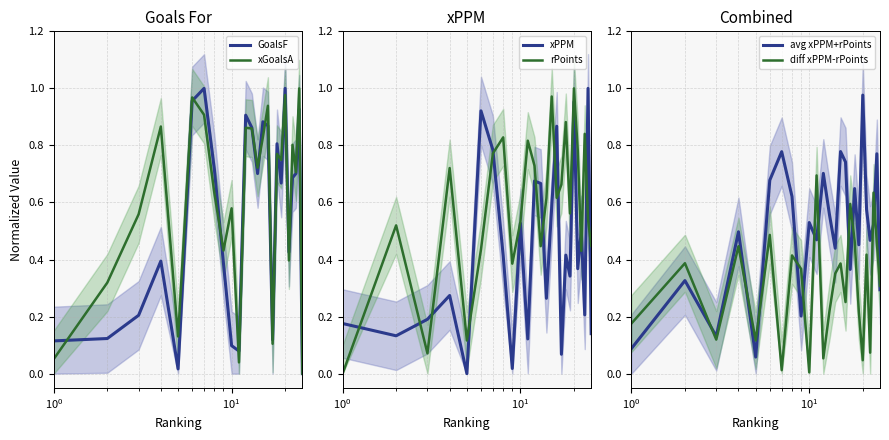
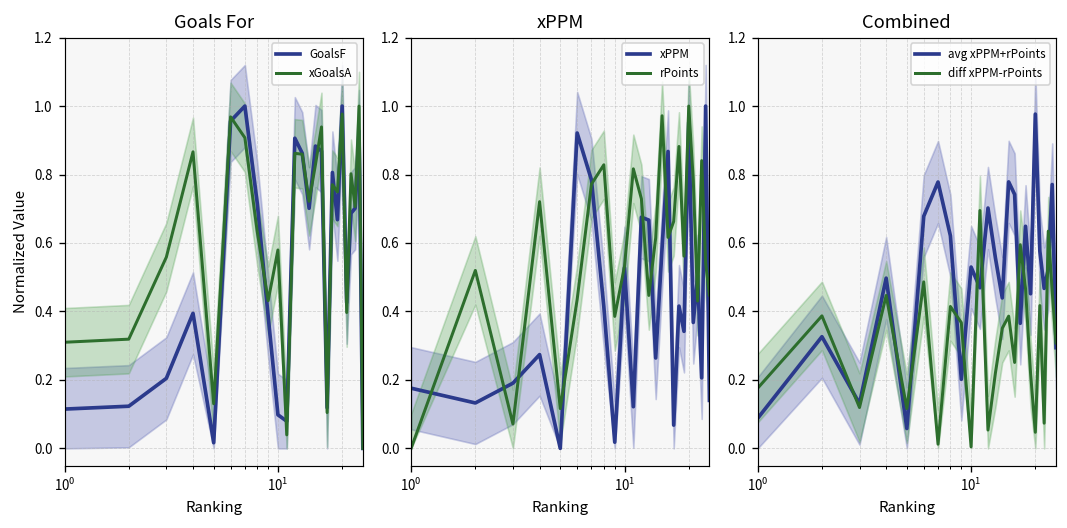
  {
    "Goals For": {
      "GoalsF": {
        "10^0": 0.11,
        "10^1": 0.10
      },
      "xGoalsA": {
-       "10^0": 0.05,
+       "10^0": 0.31,
        "10^1": 0.58
      }
    },
    "xPPM": {
      "xPPM": {
        "10^0": 0.18
      },
      "rPoints": {
        "10^0": 0.00
      }
    },
    "Combined": {
      "avg xPPM+rPoints": {
        "10^0": 0.09,
        "10^1": 0.53
      },
      "diff xPPM-rPoints": {
        "10^0": 0.18,
        "10^1": 0.00
      }
    }
  }
